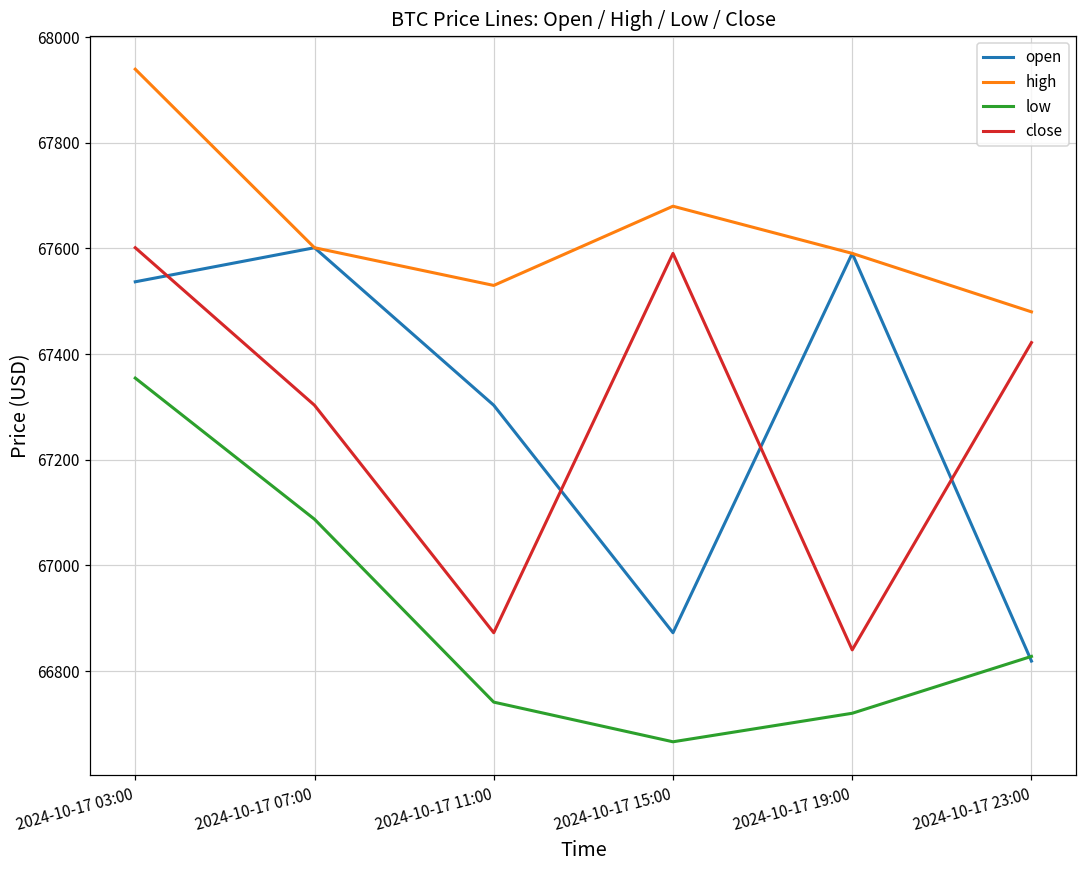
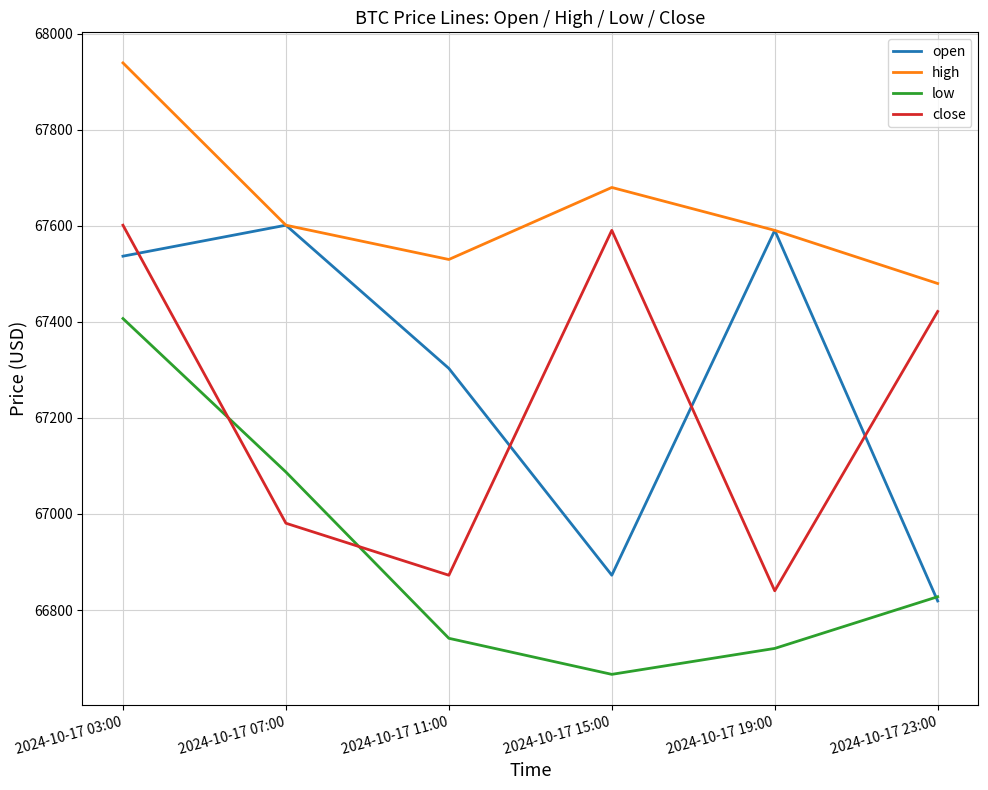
  {
    "open": {
      "2024-10-17 03:00": 67540,
      "2024-10-17 11:00": 67300,
      "2024-10-17 15:00": 66870,
      "2024-10-17 23:00": 66820
    },
    "high": {
      "2024-10-17 03:00": 67940,
      "2024-10-17 11:00": 67530,
      "2024-10-17 15:00": 67680,
      "2024-10-17 23:00": 67480
    },
    "low": {
-     "2024-10-17 03:00": 67350,
+     "2024-10-17 03:00": 67410,
      "2024-10-17 07:00": 67090,
      "2024-10-17 11:00": 66740,
      "2024-10-17 15:00": 66670,
      "2024-10-17 19:00": 66720,
      "2024-10-17 23:00": 66830
    },
    "close": {
      "2024-10-17 03:00": 67600,
-     "2024-10-17 07:00": 67300,
+     "2024-10-17 07:00": 66980,
      "2024-10-17 11:00": 66870,
      "2024-10-17 15:00": 67590,
      "2024-10-17 19:00": 66840,
      "2024-10-17 23:00": 67420
    }
  }
